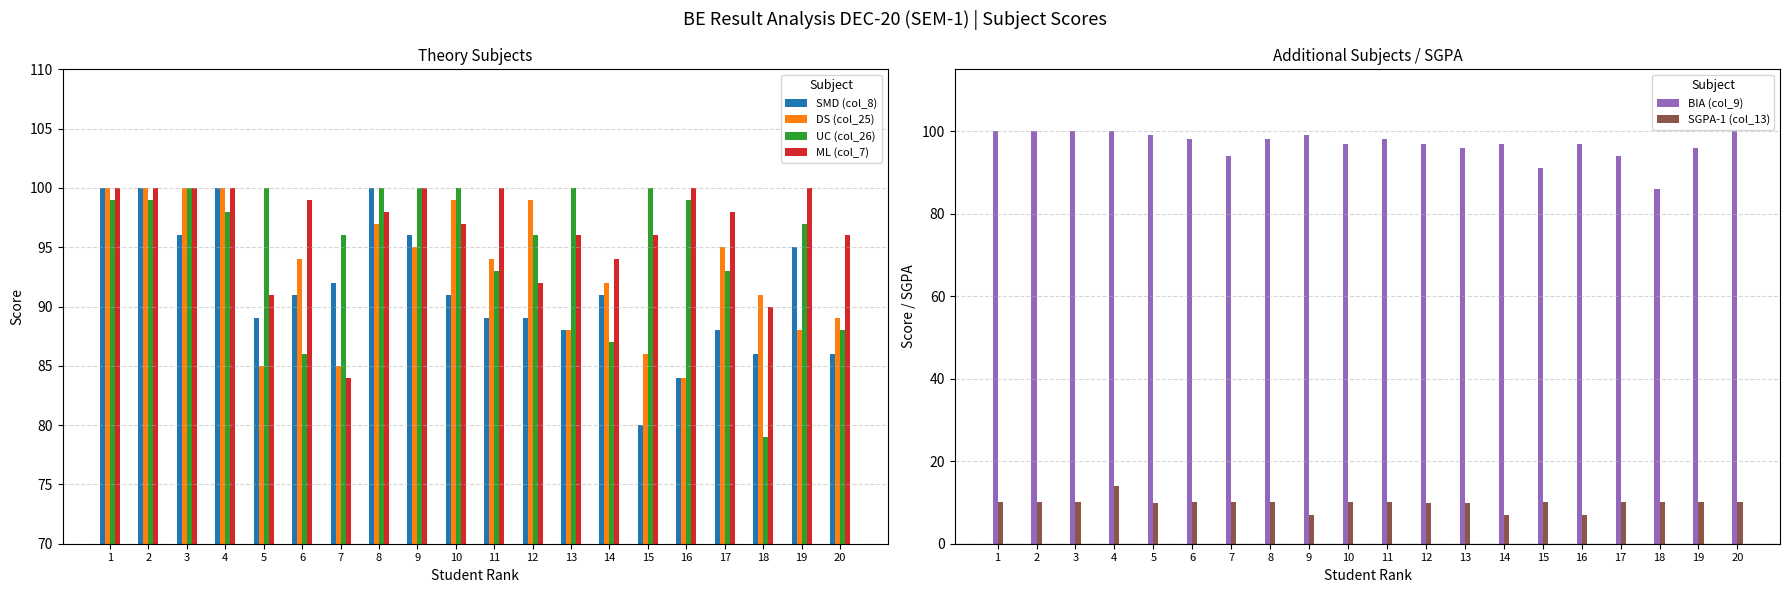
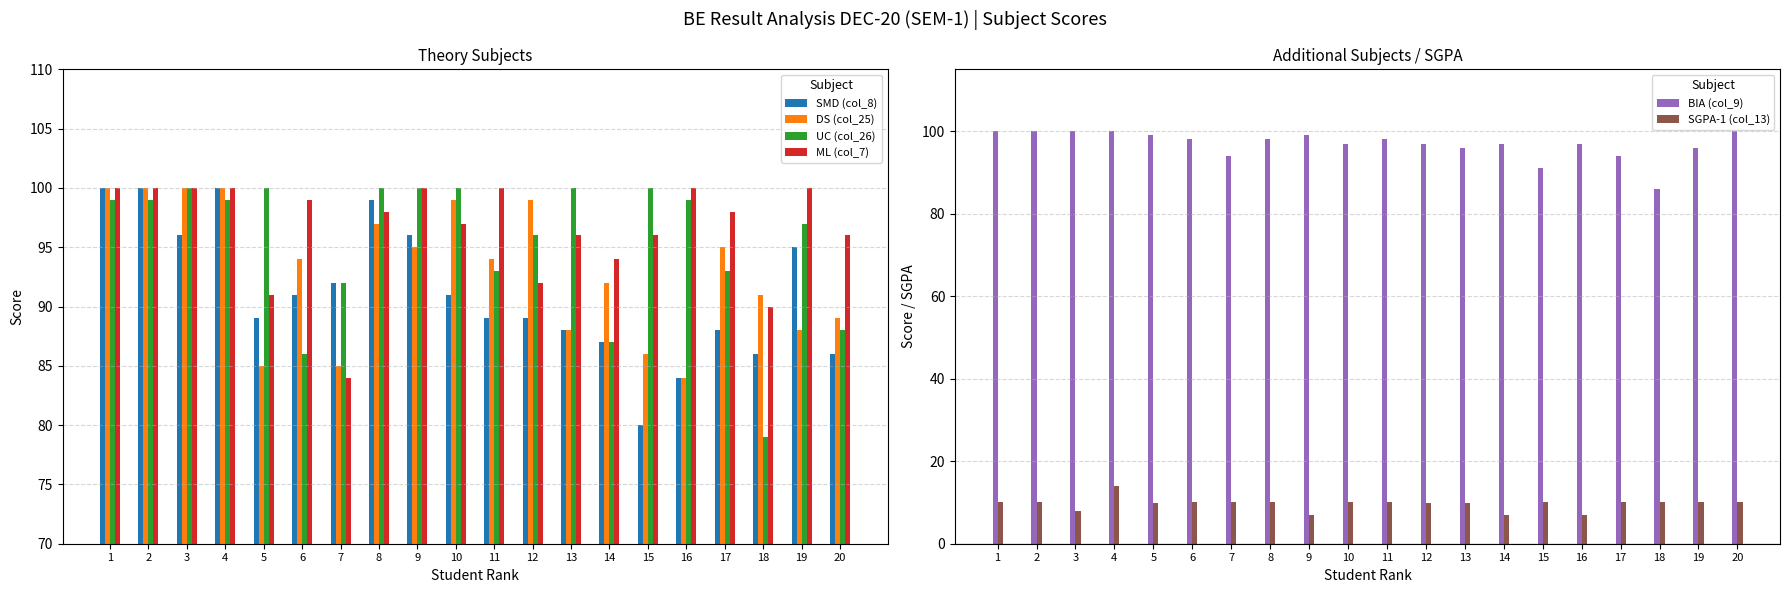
  {
    "Theory Subjects": {
      "SMD (col_8)": {
        "1": 100,
        "2": 100,
        "3": 96,
        "4": 100,
        "5": 89,
        "6": 91,
        "7": 92,
-       "8": 100,
+       "8": 99,
        "9": 96,
        "10": 91,
        "11": 89,
        "12": 89,
        "13": 88,
-       "14": 91,
+       "14": 87,
        "15": 80,
        "16": 84,
        "17": 88,
        "18": 86,
        "19": 95,
        "20": 86
      },
      "DS (col_25)": {
        "1": 100,
        "2": 100,
        "3": 100,
        "4": 100,
        "5": 85,
        "6": 94,
        "7": 85,
        "8": 97,
        "9": 95,
        "10": 99,
        "11": 94,
        "12": 99,
        "13": 88,
        "14": 92,
        "15": 86,
        "16": 84,
        "17": 95,
        "18": 91,
        "19": 88,
        "20": 89
      },
      "UC (col_26)": {
        "1": 99,
        "2": 99,
        "3": 100,
-       "4": 98,
+       "4": 99,
        "5": 100,
        "6": 86,
-       "7": 96,
+       "7": 92,
        "8": 100,
        "9": 100,
        "10": 100,
        "11": 93,
        "12": 96,
        "13": 100,
        "14": 87,
        "15": 100,
        "16": 99,
        "17": 93,
        "18": 79,
        "19": 97,
        "20": 88
      },
      "ML (col_7)": {
        "1": 100,
        "2": 100,
        "3": 100,
        "4": 100,
        "5": 91,
        "6": 99,
        "7": 84,
        "8": 98,
        "9": 100,
        "10": 97,
        "11": 100,
        "12": 92,
        "13": 96,
        "14": 94,
        "15": 96,
        "16": 100,
        "17": 98,
        "18": 90,
        "19": 100,
        "20": 96
      }
    },
    "Additional Subjects / SGPA": {
      "BIA (col_9)": {
        "1": 100,
        "2": 100,
        "3": 100,
        "4": 100,
        "5": 99,
        "6": 98,
        "7": 94,
        "8": 98,
        "9": 99,
        "10": 97,
        "11": 98,
        "12": 97,
        "13": 96,
        "14": 97,
        "15": 91,
        "16": 97,
        "17": 94,
        "18": 86,
        "19": 96,
        "20": 100
      },
      "SGPA-1 (col_13)": {
        "1": 10,
        "2": 10,
-       "3": 10,
+       "3": 8,
        "4": 14,
        "5": 10,
        "6": 10,
        "7": 10,
        "8": 10,
        "9": 7,
        "10": 10,
        "11": 10,
        "12": 10,
        "13": 10,
        "14": 7,
        "15": 10,
        "16": 7,
        "17": 10,
        "18": 10,
        "19": 10,
        "20": 10
      }
    }
  }
